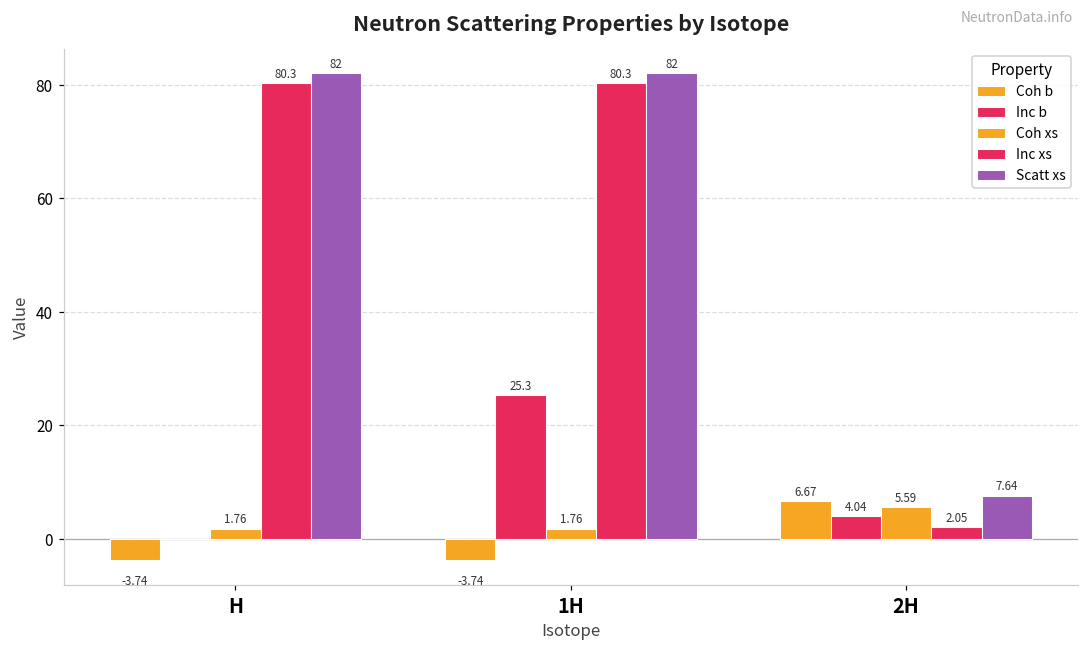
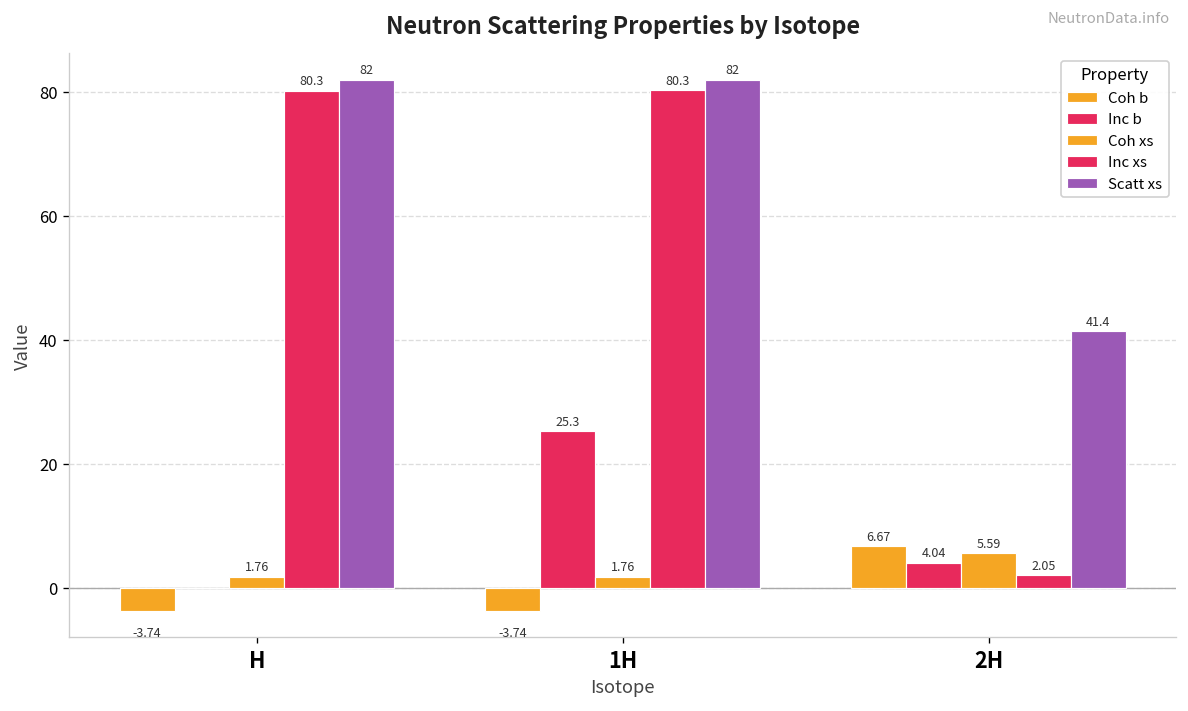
  {
    "Scatt xs": {
      "H": 82,
      "1H": 82,
-     "2H": 7.64
+     "2H": 41.4
    }
  }
